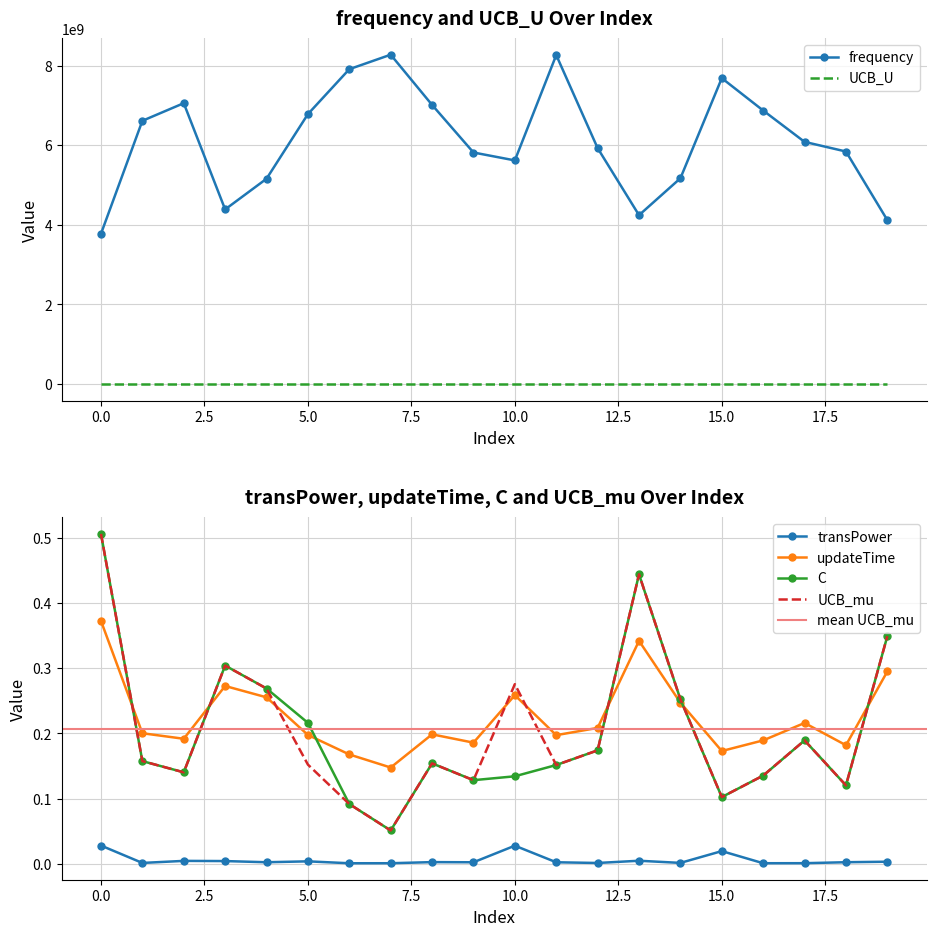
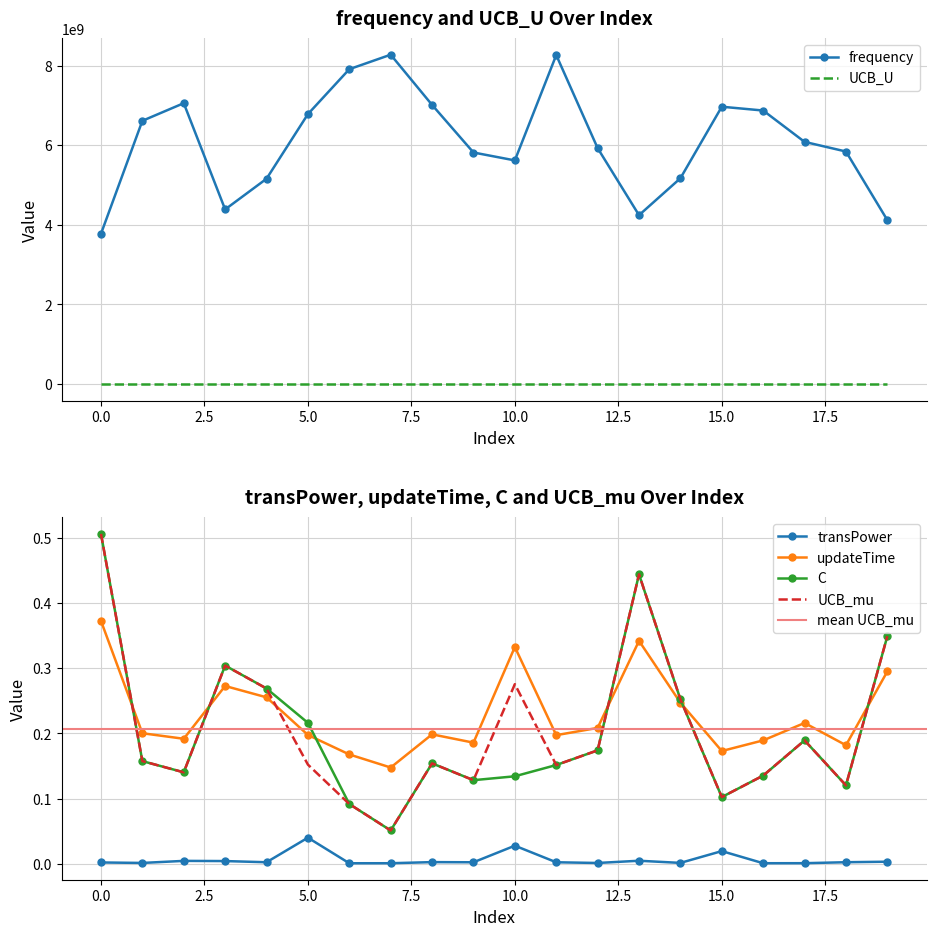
  {
    "frequency and UCB_U Over Index": {
      "frequency": {
        "0.0": 3800000000,
        "5.0": 6800000000,
        "10.0": 5600000000,
-       "15.0": 7700000000
+       "15.0": 7000000000
      },
      "UCB_U": {
        "0.0": 0,
        "5.0": 0,
        "10.0": 0,
        "15.0": 0
      }
    },
    "transPower, updateTime, C and UCB_mu Over Index": {
      "transPower": {
-       "0.0": 0.03,
-       "5.0": 0.00,
+       "0.0": 0.00,
+       "5.0": 0.04,
        "10.0": 0.03,
        "15.0": 0.02
      },
      "updateTime": {
        "0.0": 0.37,
        "5.0": 0.20,
-       "10.0": 0.26,
+       "10.0": 0.33,
        "15.0": 0.17
      },
      "C": {
        "5.0": 0.22,
        "10.0": 0.13
      },
      "UCB_mu": {
        "5.0": 0.15,
        "10.0": 0.28
      }
    }
  }
